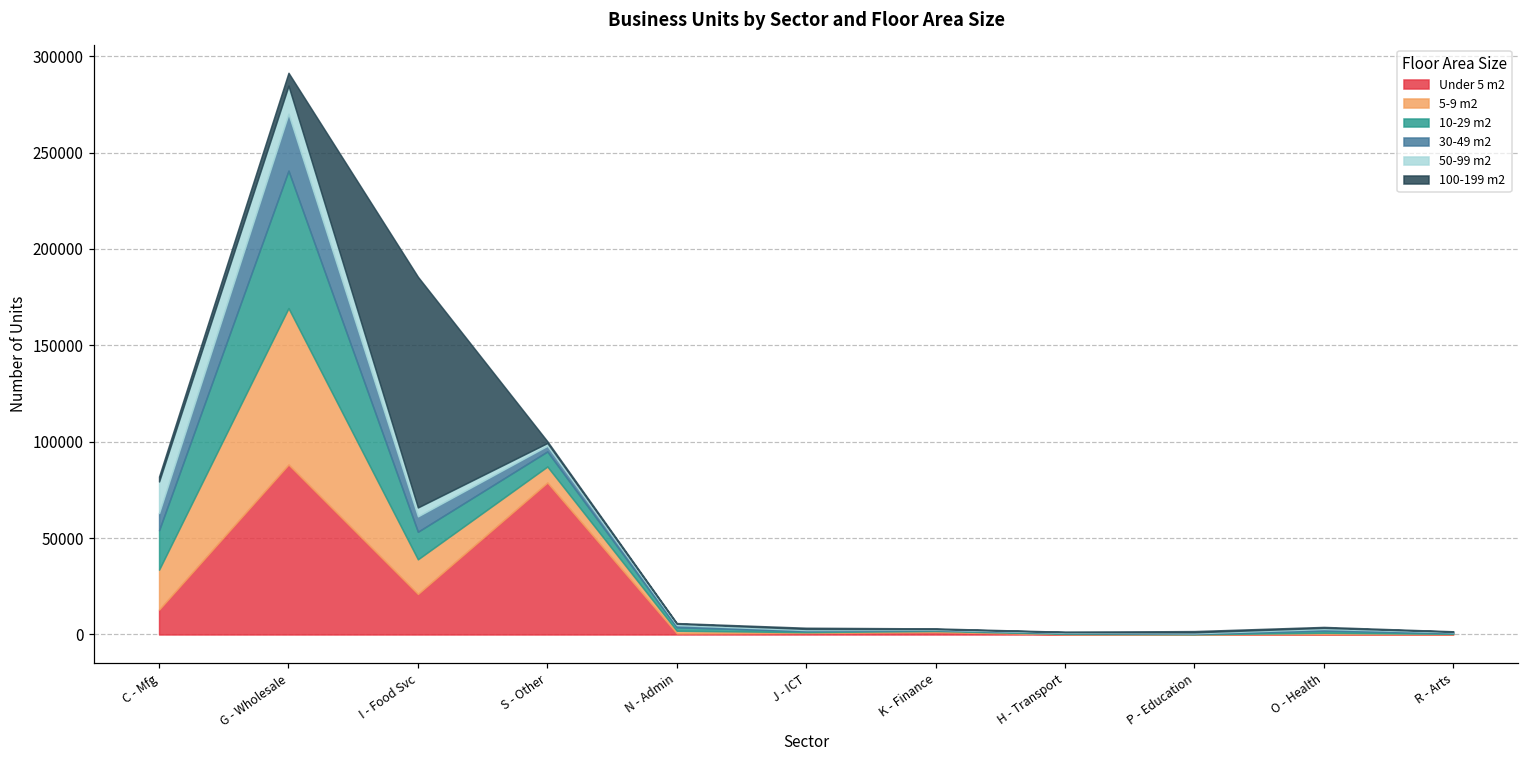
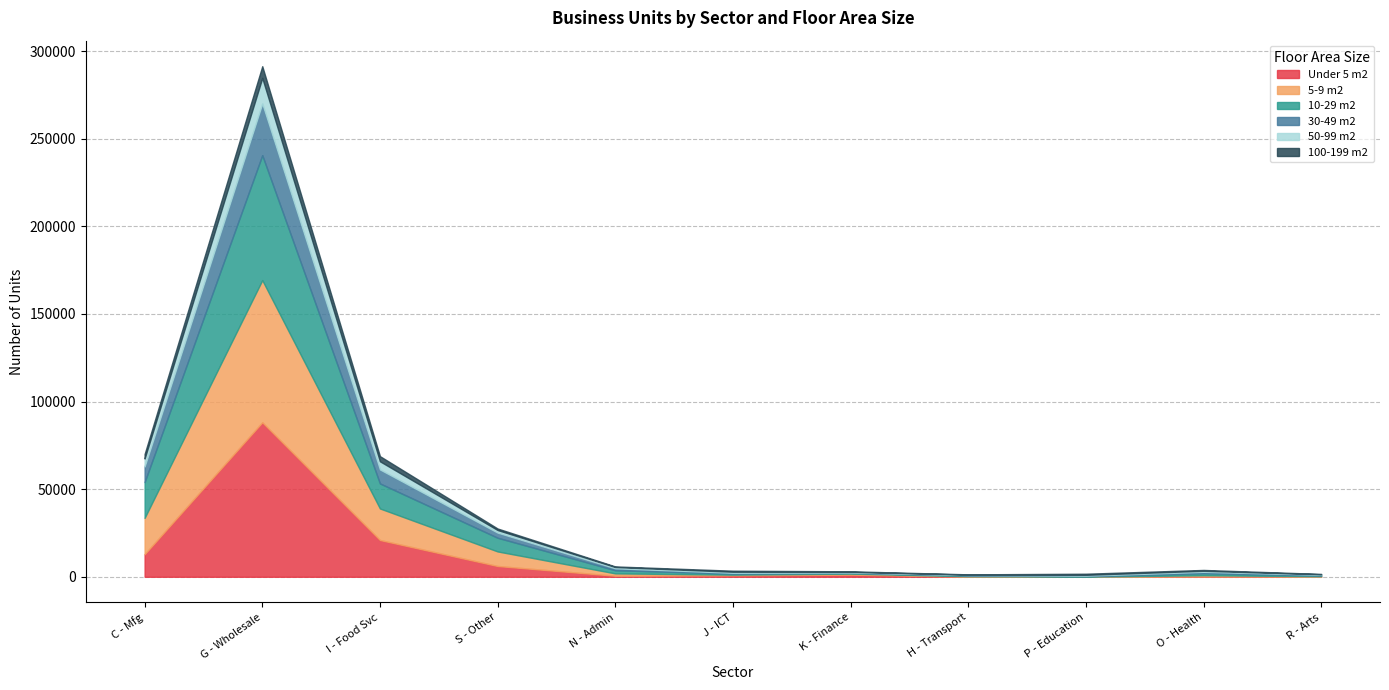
  {
    "Under 5 m2": {
      "C - Mfg": 13000,
      "G - Wholesale": 88000,
      "I - Food Svc": 21000,
-     "S - Other": 79000
+     "S - Other": 6000
    },
    "5-9 m2": {
      "C - Mfg": 21000,
      "G - Wholesale": 81000,
      "I - Food Svc": 18000,
      "S - Other": 8000
    },
    "50-99 m2": {
-     "C - Mfg": 16000,
+     "C - Mfg": 5000,
      "G - Wholesale": 15000,
      "I - Food Svc": 5000
    },
    "100-199 m2": {
      "C - Mfg": 3000,
      "G - Wholesale": 7000,
-     "I - Food Svc": 120000
+     "I - Food Svc": 3000
    }
  }
